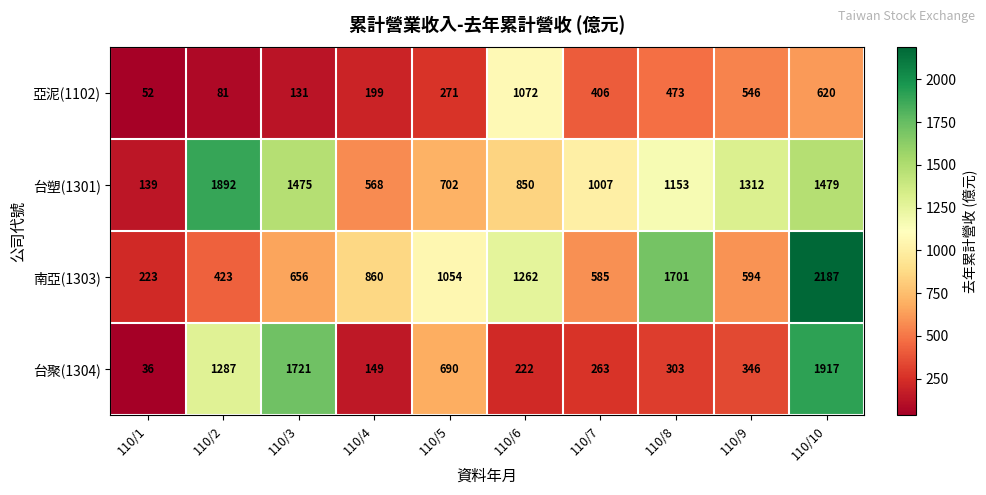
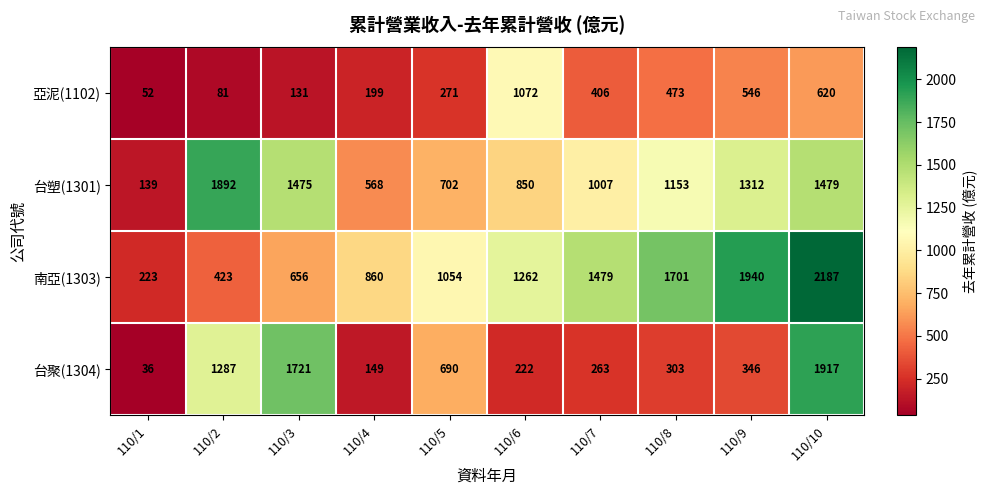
  {
    "亞泥(1102)": {
      "110/1": 52,
      "110/2": 81,
      "110/3": 131,
      "110/4": 199,
      "110/5": 271,
      "110/6": 1072,
      "110/7": 406,
      "110/8": 473,
      "110/9": 546,
      "110/10": 620
    },
    "台塑(1301)": {
      "110/1": 139,
      "110/2": 1892,
      "110/3": 1475,
      "110/4": 568,
      "110/5": 702,
      "110/6": 850,
      "110/7": 1007,
      "110/8": 1153,
      "110/9": 1312,
      "110/10": 1479
    },
    "南亞(1303)": {
      "110/1": 223,
      "110/2": 423,
      "110/3": 656,
      "110/4": 860,
      "110/5": 1054,
      "110/6": 1262,
-     "110/7": 585,
+     "110/7": 1479,
      "110/8": 1701,
-     "110/9": 594,
+     "110/9": 1940,
      "110/10": 2187
    },
    "台聚(1304)": {
      "110/1": 36,
      "110/2": 1287,
      "110/3": 1721,
      "110/4": 149,
      "110/5": 690,
      "110/6": 222,
      "110/7": 263,
      "110/8": 303,
      "110/9": 346,
      "110/10": 1917
    }
  }
